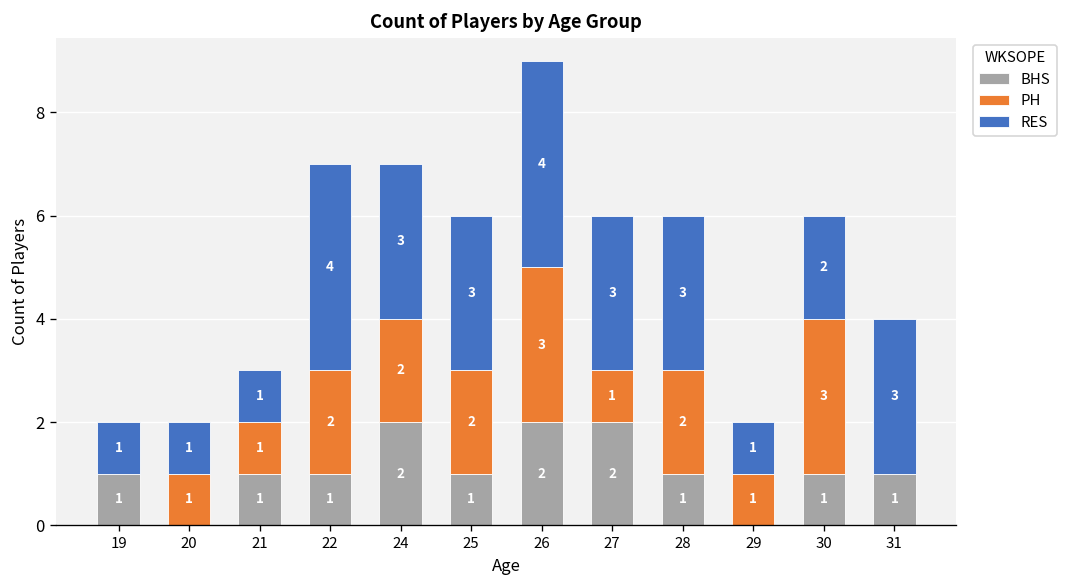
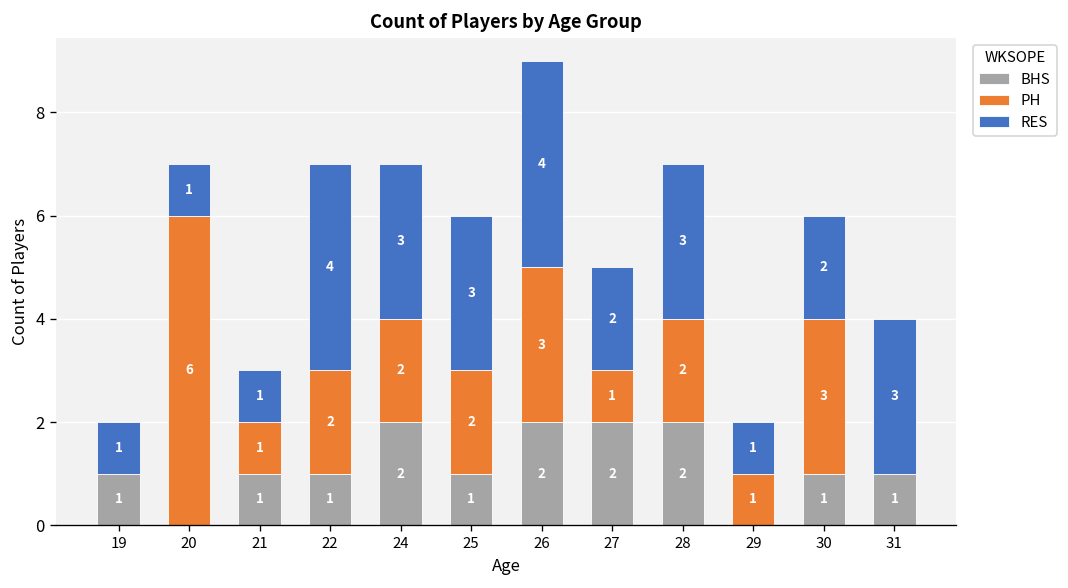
  {
    "BHS": {
      "19": 1,
      "21": 1,
      "22": 1,
      "24": 2,
      "25": 1,
      "26": 2,
      "27": 2,
-     "28": 1,
+     "28": 2,
      "30": 1,
      "31": 1
    },
    "PH": {
-     "20": 1,
+     "20": 6,
      "21": 1,
      "22": 2,
      "24": 2,
      "25": 2,
      "26": 3,
      "27": 1,
      "28": 2,
      "29": 1,
      "30": 3
    },
    "RES": {
      "19": 1,
      "20": 1,
      "21": 1,
      "22": 4,
      "24": 3,
      "25": 3,
      "26": 4,
-     "27": 3,
+     "27": 2,
      "28": 3,
      "29": 1,
      "30": 2,
      "31": 3
    }
  }
